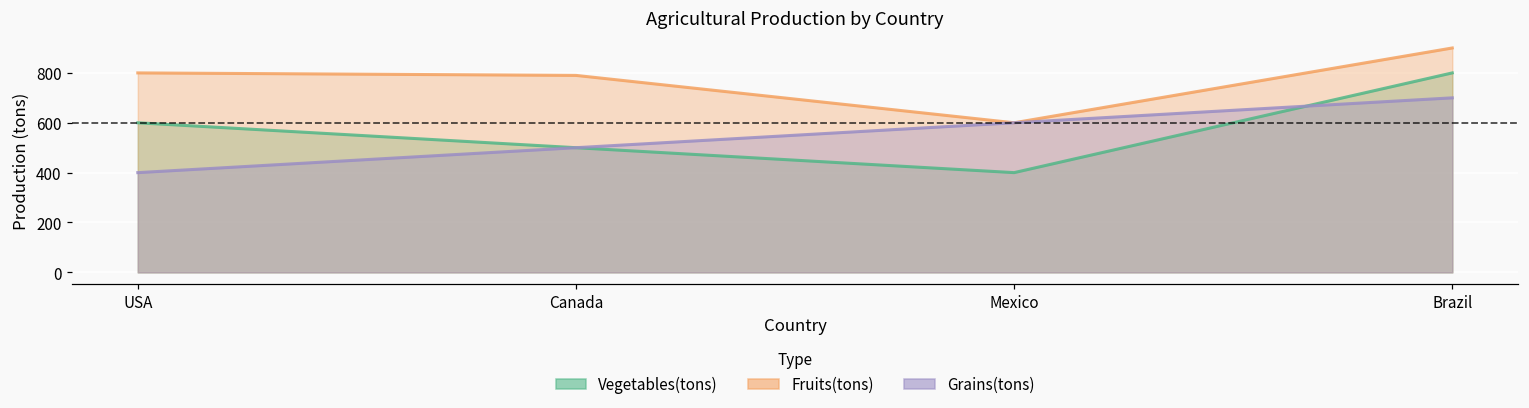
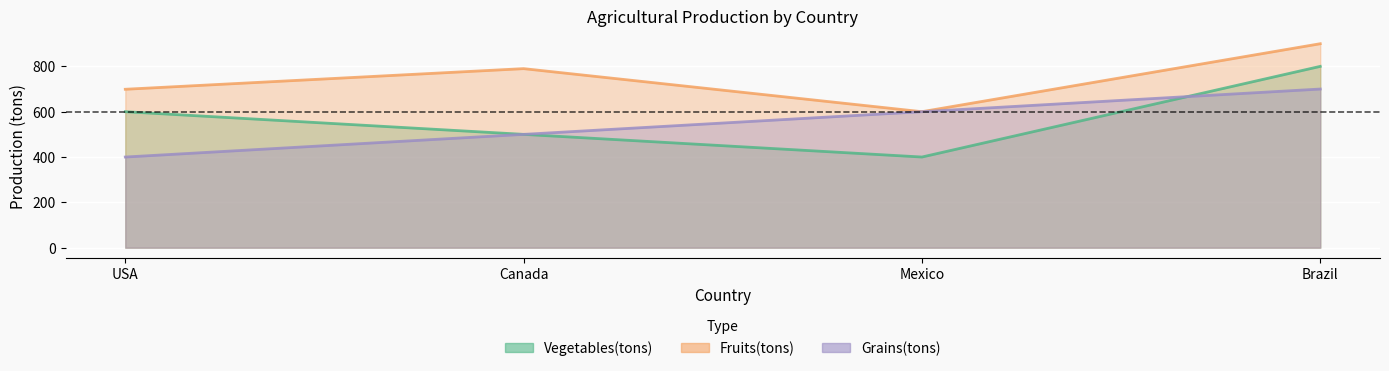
  {
    "Fruits(tons)": {
-     "USA": 800,
+     "USA": 700,
      "Canada": 790,
      "Brazil": 900
    }
  }
